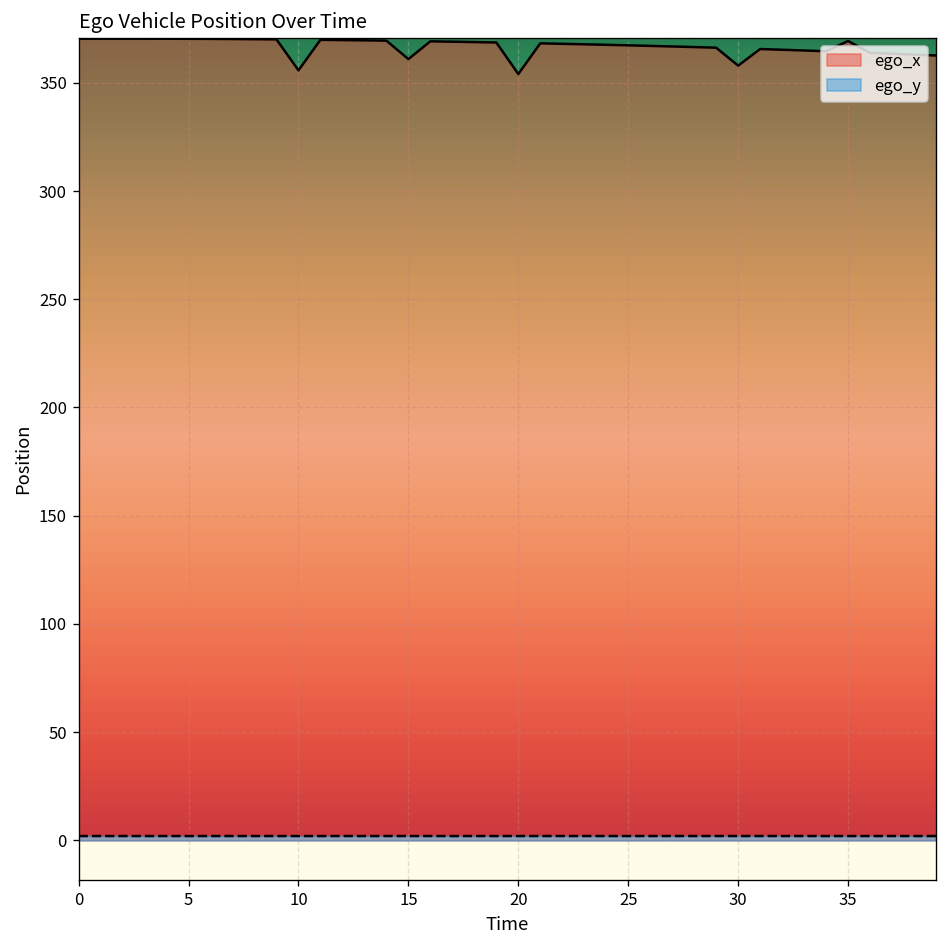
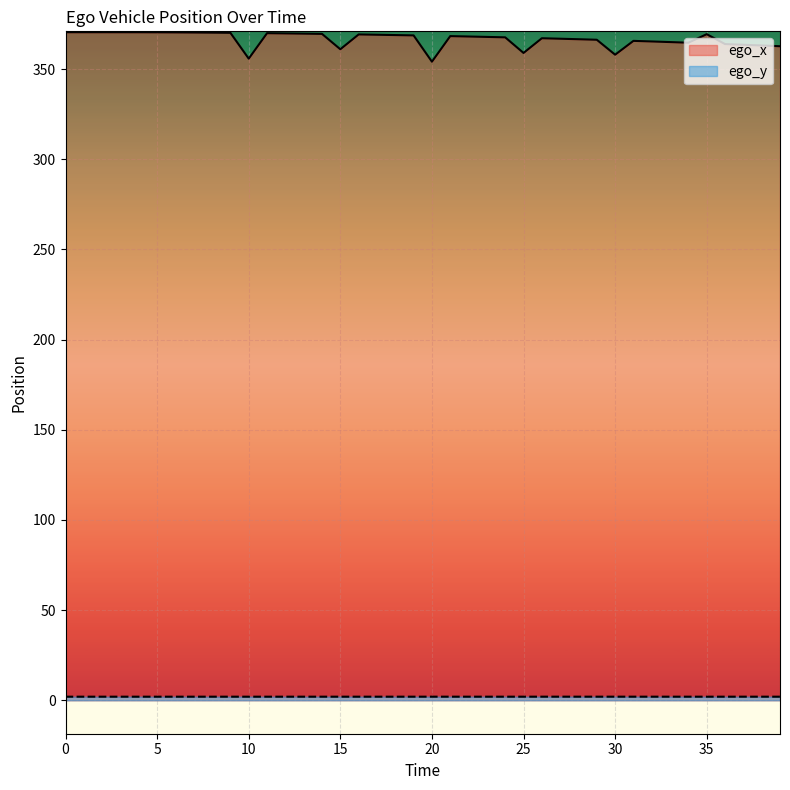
  {
    "ego_x": {
      "0": 370,
      "5": 370,
      "10": 356,
      "15": 361,
      "20": 354,
-     "25": 367,
+     "25": 359,
      "30": 358,
      "35": 369
    },
    "ego_y": {
      "0": 2,
      "5": 2,
      "10": 2,
      "15": 2,
      "20": 2,
      "25": 2,
      "30": 2,
      "35": 2
    }
  }
